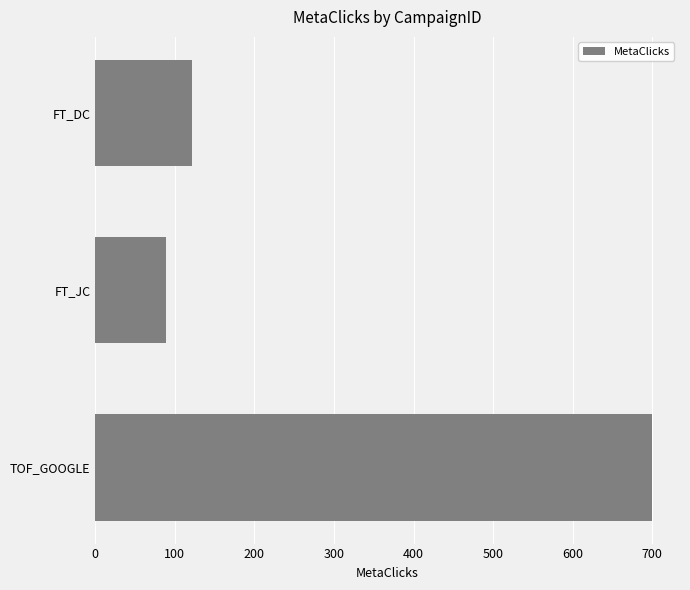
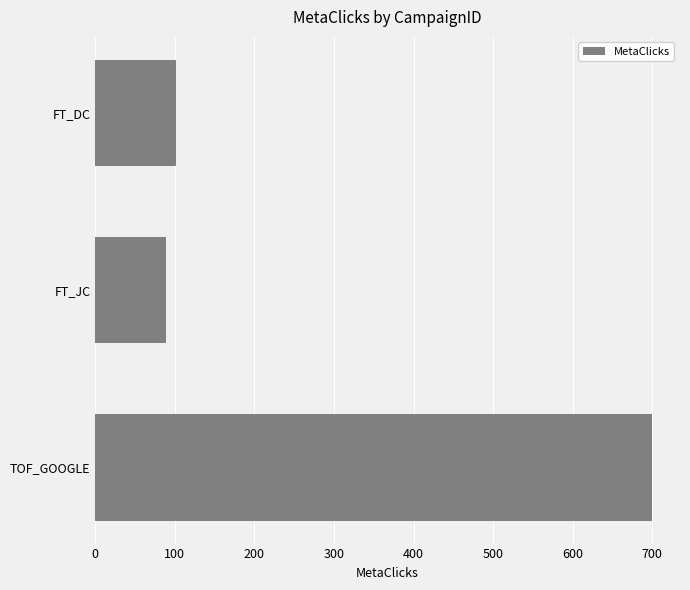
  {
-   "FT_DC": 120,
+   "FT_DC": 100,
    "FT_JC": 90,
    "TOF_GOOGLE": 700
  }
